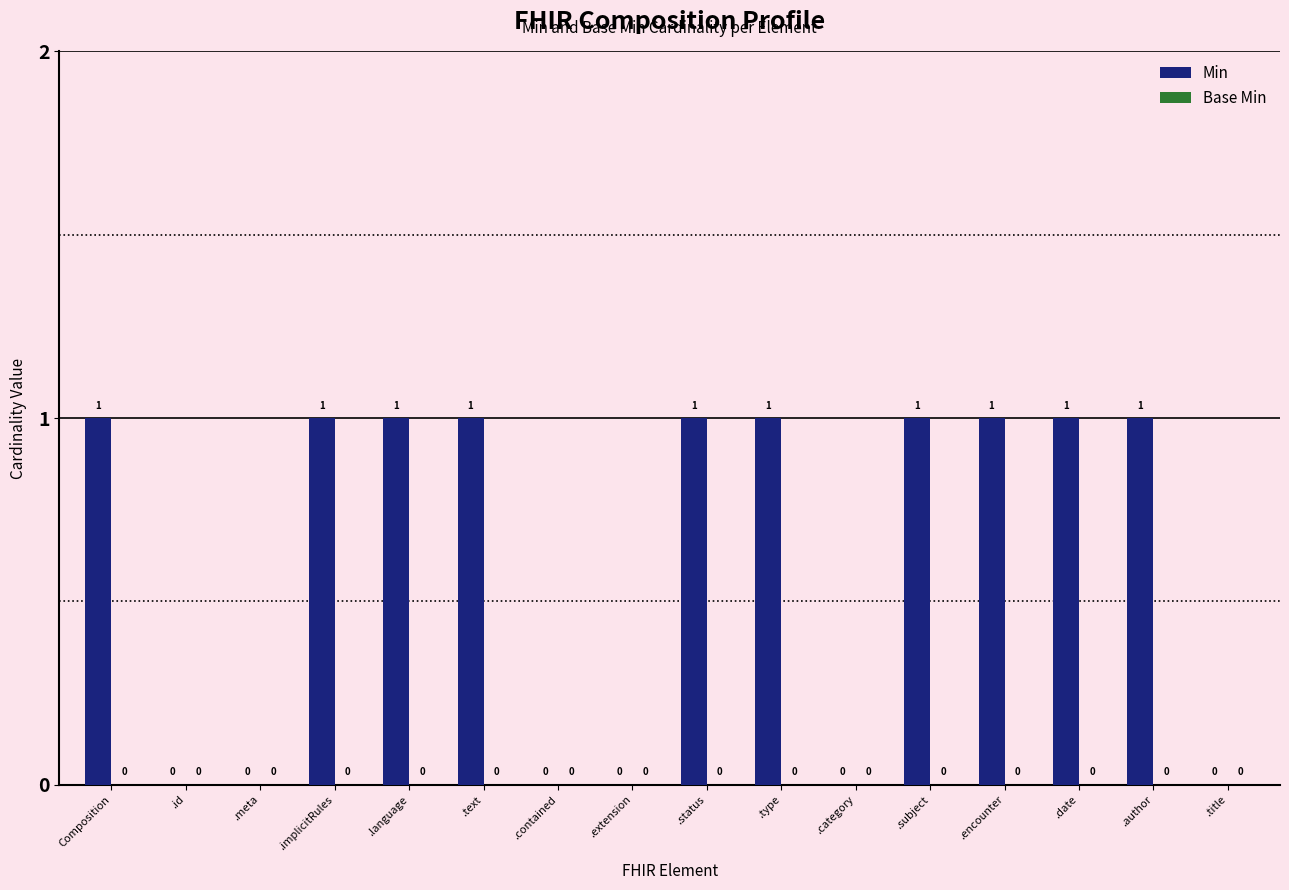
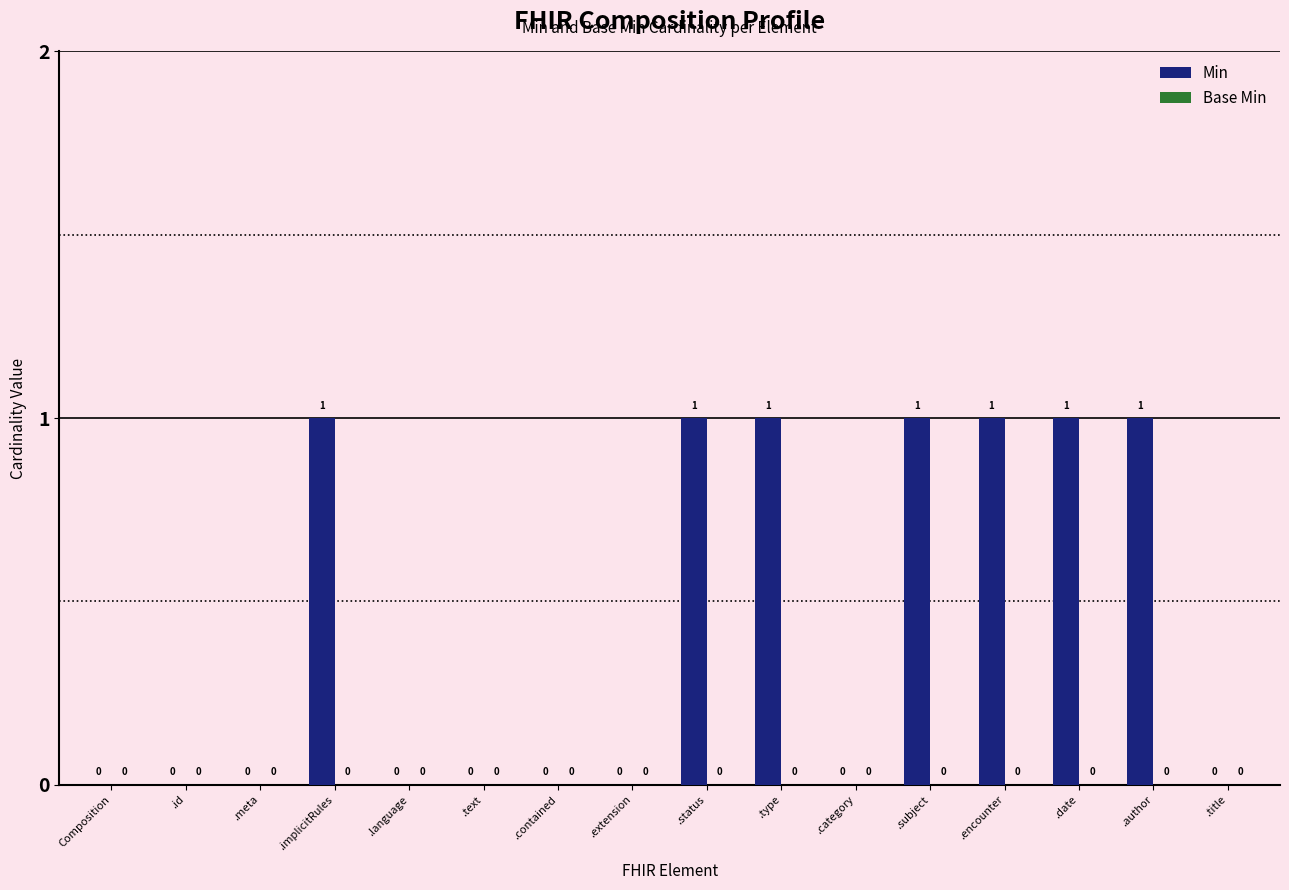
  {
    "Min": {
-     "Composition": 1,
+     "Composition": 0,
      ".id": 0,
      ".meta": 0,
      ".implicitRules": 1,
-     ".language": 1,
-     ".text": 1,
+     ".language": 0,
+     ".text": 0,
      ".contained": 0,
      ".extension": 0,
      ".status": 1,
      ".type": 1,
      ".category": 0,
      ".subject": 1,
      ".encounter": 1,
      ".date": 1,
      ".author": 1,
      ".title": 0
    },
    "Base Min": {
      "Composition": 0,
      ".id": 0,
      ".meta": 0,
      ".implicitRules": 0,
      ".language": 0,
      ".text": 0,
      ".contained": 0,
      ".extension": 0,
      ".status": 0,
      ".type": 0,
      ".category": 0,
      ".subject": 0,
      ".encounter": 0,
      ".date": 0,
      ".author": 0,
      ".title": 0
    }
  }
